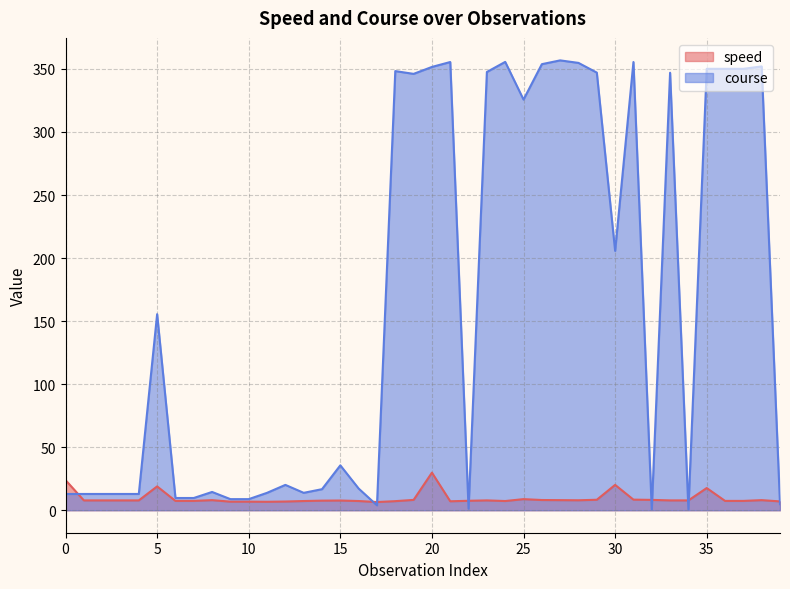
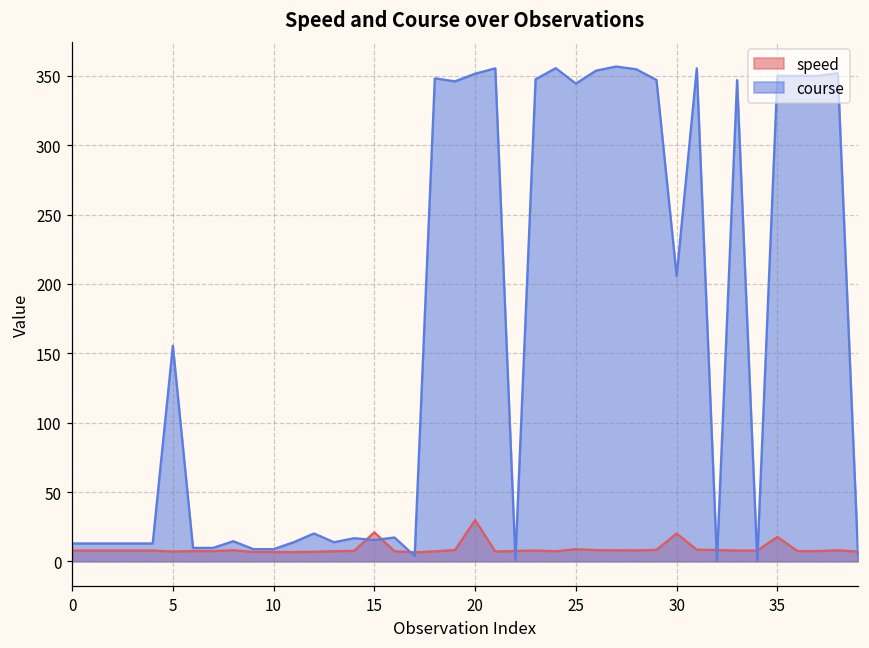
  {
    "speed": {
-     "0": 24,
-     "5": 19,
+     "0": 8,
+     "5": 7,
      "10": 7,
-     "15": 8,
+     "15": 21,
      "20": 30,
      "25": 9,
      "30": 20,
      "35": 18
    },
    "course": {
      "0": 13,
      "5": 156,
      "10": 9,
-     "15": 36,
+     "15": 15,
      "20": 352,
-     "25": 326,
+     "25": 345,
      "30": 206
    }
  }
